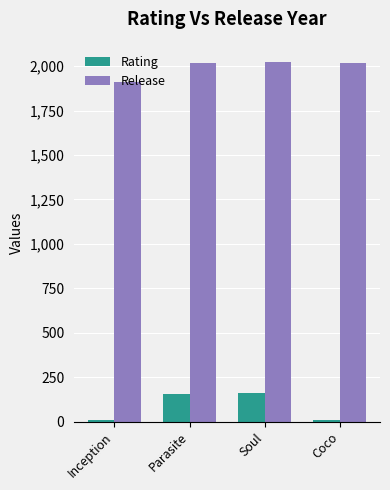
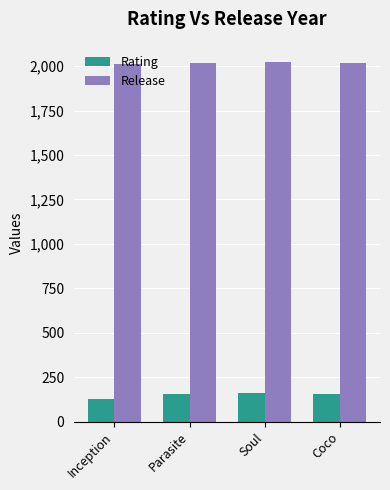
  {
    "Rating": {
-     "Inception": "10",
+     "Inception": "130",
      "Parasite": "160",
      "Soul": "160",
-     "Coco": "10"
+     "Coco": "150"
    },
    "Release": {
-     "Inception": "1,910",
+     "Inception": "2,010",
      "Parasite": "2,020",
      "Soul": "2,020",
      "Coco": "2,020"
    }
  }
